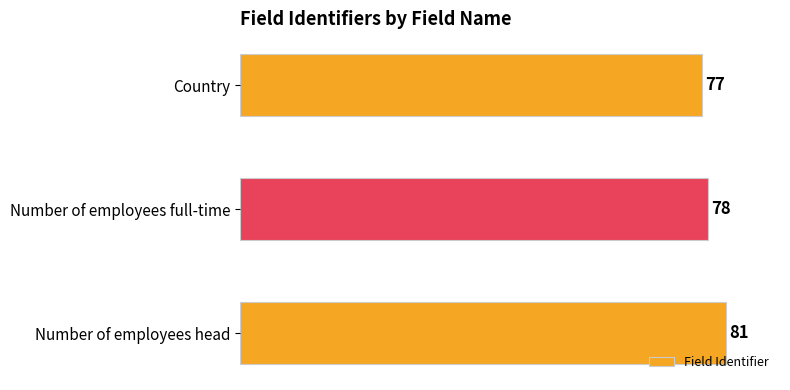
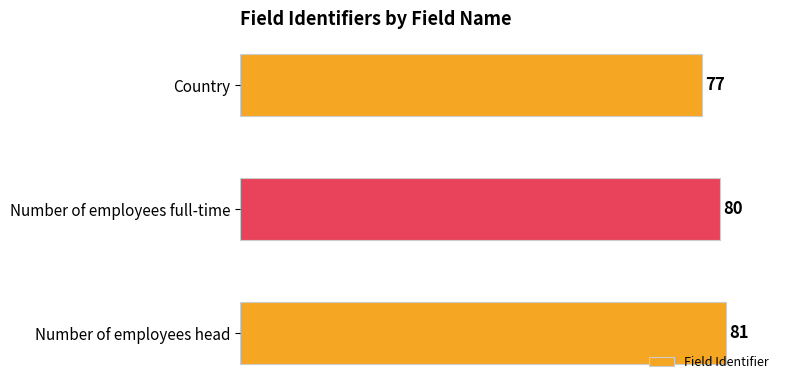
  {
    "Country": 77,
-   "Number of employees full-time": 78,
+   "Number of employees full-time": 80,
    "Number of employees head": 81
  }
